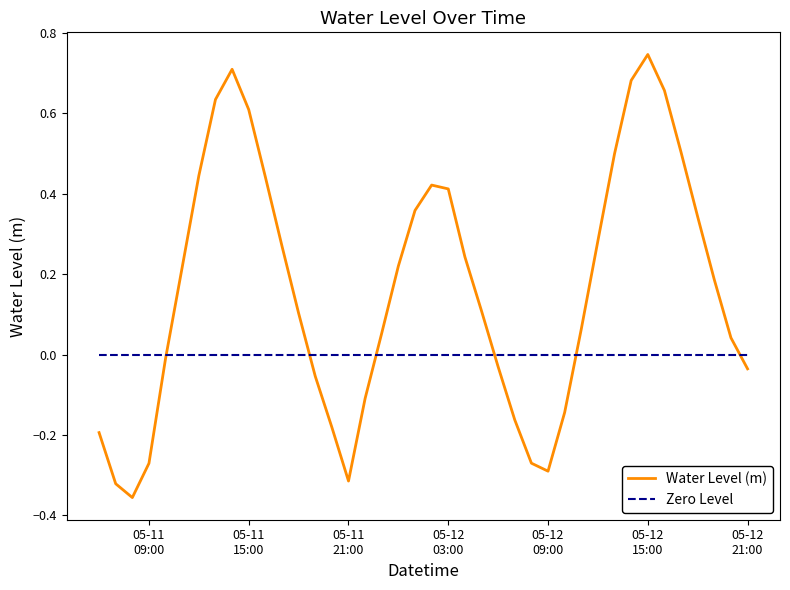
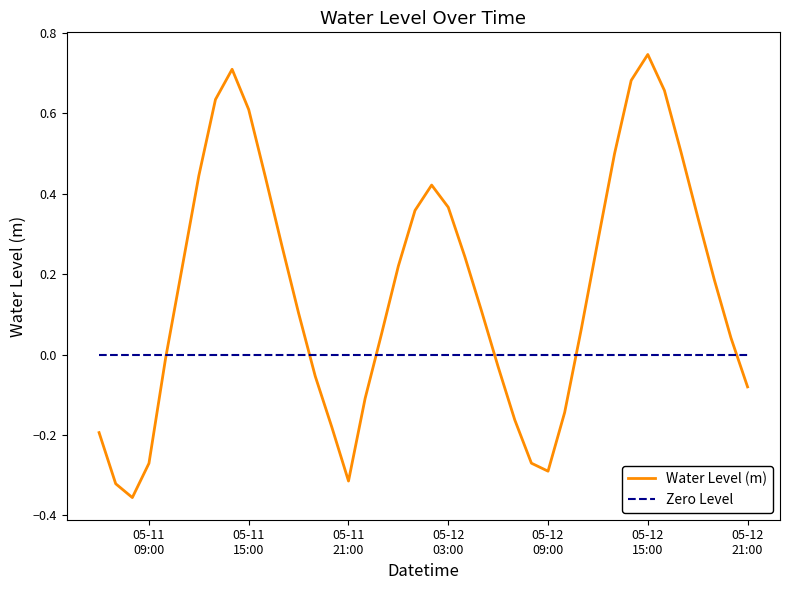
  {
    "Water Level (m)": {
      "05-11 09:00": -0.27,
      "05-11 15:00": 0.61,
      "05-11 21:00": -0.31,
-     "05-12 03:00": 0.41,
+     "05-12 03:00": 0.37,
      "05-12 09:00": -0.29,
      "05-12 15:00": 0.75,
-     "05-12 21:00": -0.04
+     "05-12 21:00": -0.08
    },
    "Zero Level": {
      "05-12 21:00": 0.00
    }
  }
